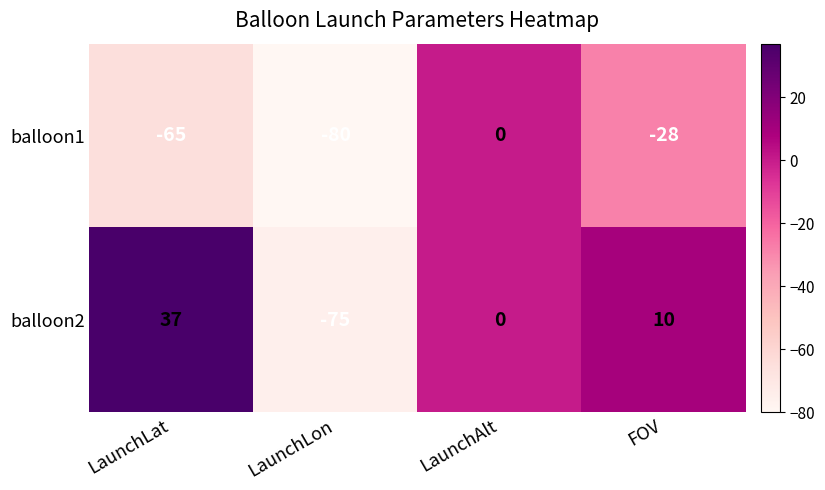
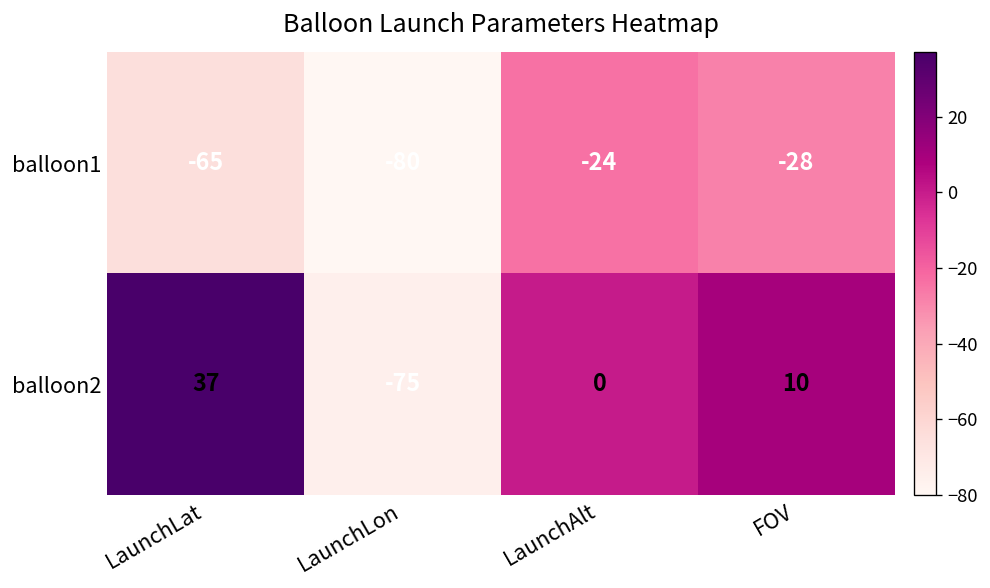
  {
    "balloon1": {
-     "LaunchAlt": 0,
+     "LaunchAlt": -24,
      "FOV": -28
    },
    "balloon2": {
      "LaunchLat": 37,
      "LaunchAlt": 0,
      "FOV": 10
    }
  }
